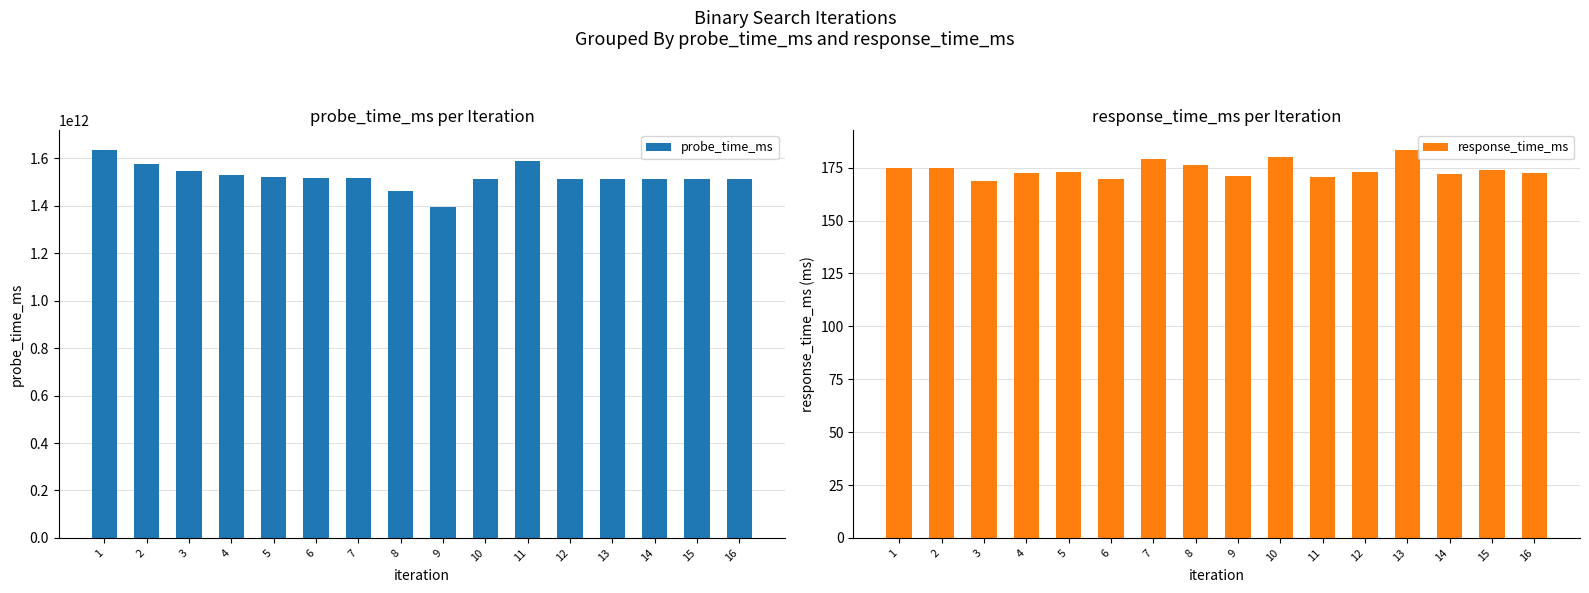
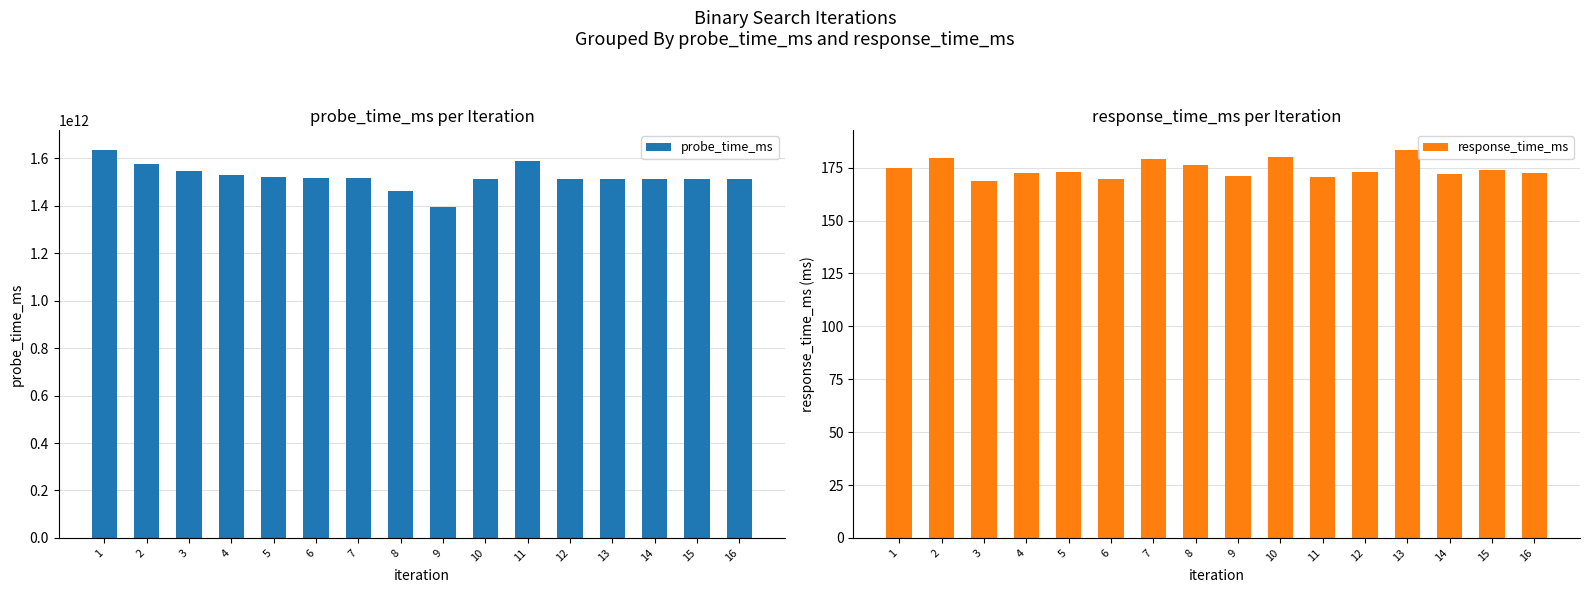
  {
    "probe_time_ms per Iteration": {
      "1": 1640000000000,
      "2": 1580000000000,
      "3": 1550000000000,
      "4": 1530000000000,
      "5": 1520000000000,
      "6": 1520000000000,
      "7": 1520000000000,
      "8": 1460000000000,
      "9": 1400000000000,
      "10": 1520000000000,
      "11": 1590000000000,
      "12": 1510000000000,
      "13": 1510000000000,
      "14": 1510000000000,
      "15": 1510000000000,
      "16": 1510000000000
    },
    "response_time_ms per Iteration": {
      "1": 175,
-     "2": 175,
+     "2": 179,
      "3": 169,
      "4": 172,
      "5": 173,
      "6": 170,
      "7": 179,
      "8": 176,
      "9": 171,
      "10": 180,
      "11": 171,
      "12": 173,
      "13": 184,
      "14": 172,
      "15": 174,
      "16": 172
    }
  }
